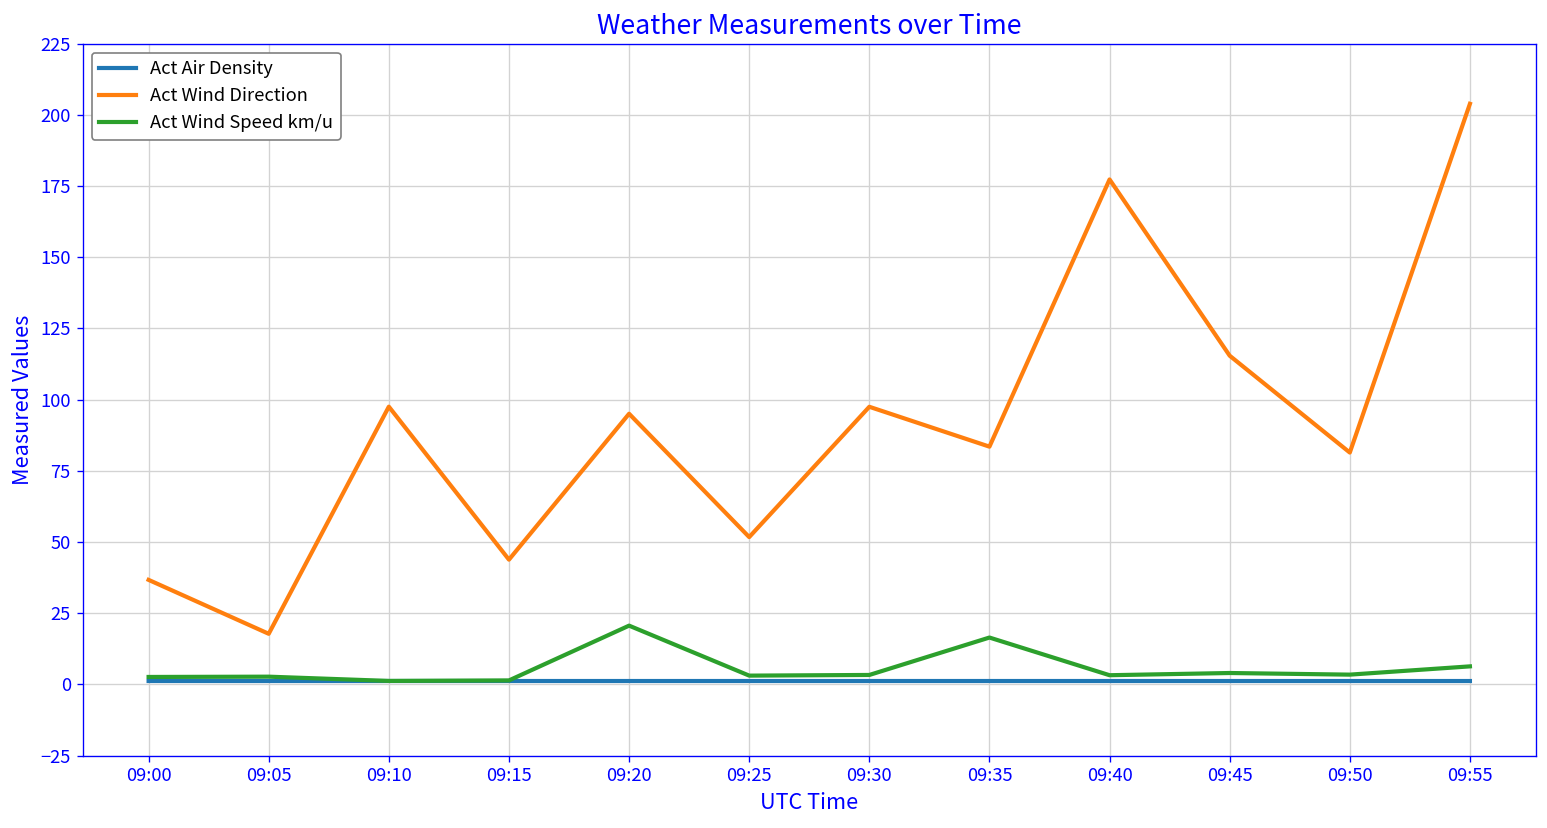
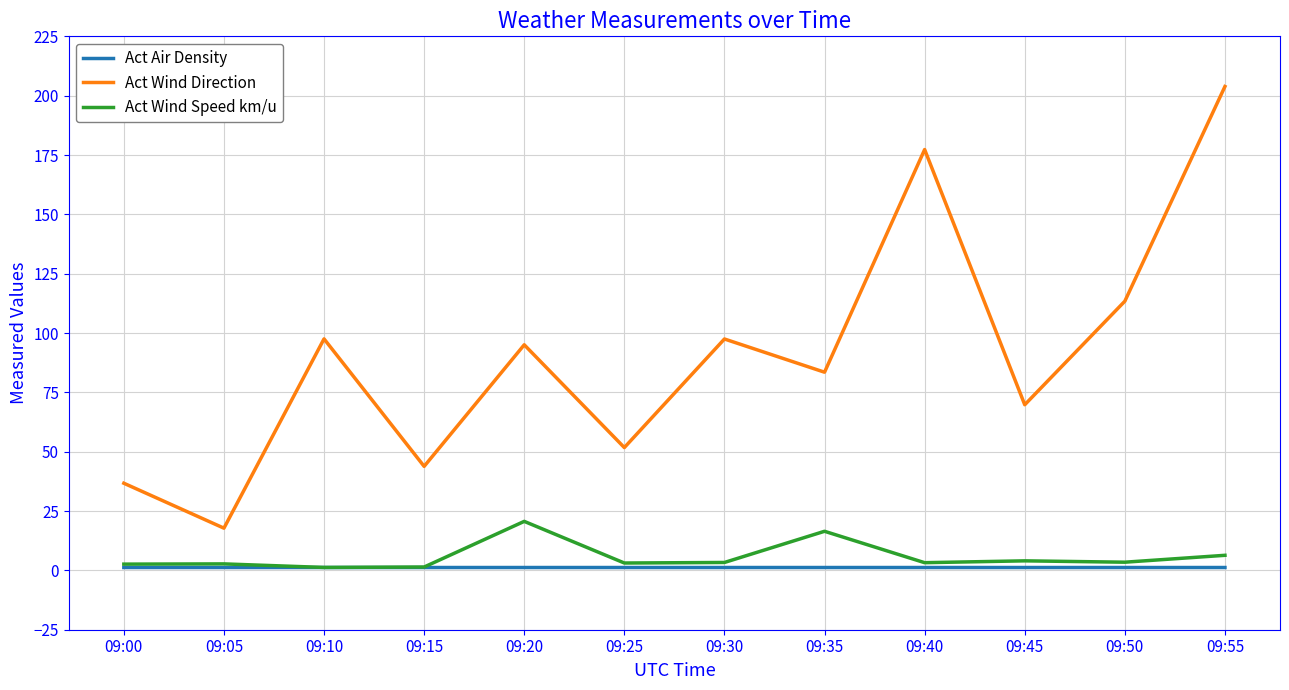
  {
    "Act Air Density": {
      "09:00": 1,
      "09:05": 1,
      "09:20": 1,
      "09:25": 1,
      "09:30": 1,
      "09:35": 1,
      "09:40": 1,
      "09:45": 1,
      "09:50": 1,
      "09:55": 1
    },
    "Act Wind Direction": {
      "09:00": 37,
      "09:05": 18,
      "09:10": 98,
      "09:15": 44,
      "09:20": 95,
      "09:25": 52,
      "09:30": 97,
      "09:35": 83,
      "09:40": 177,
-     "09:45": 115,
-     "09:50": 81,
+     "09:45": 70,
+     "09:50": 113,
      "09:55": 204
    },
    "Act Wind Speed km/u": {
      "09:00": 3,
      "09:05": 3,
      "09:20": 21,
      "09:25": 3,
      "09:30": 3,
      "09:35": 16,
      "09:40": 3,
      "09:45": 4,
      "09:50": 3,
      "09:55": 6
    }
  }
